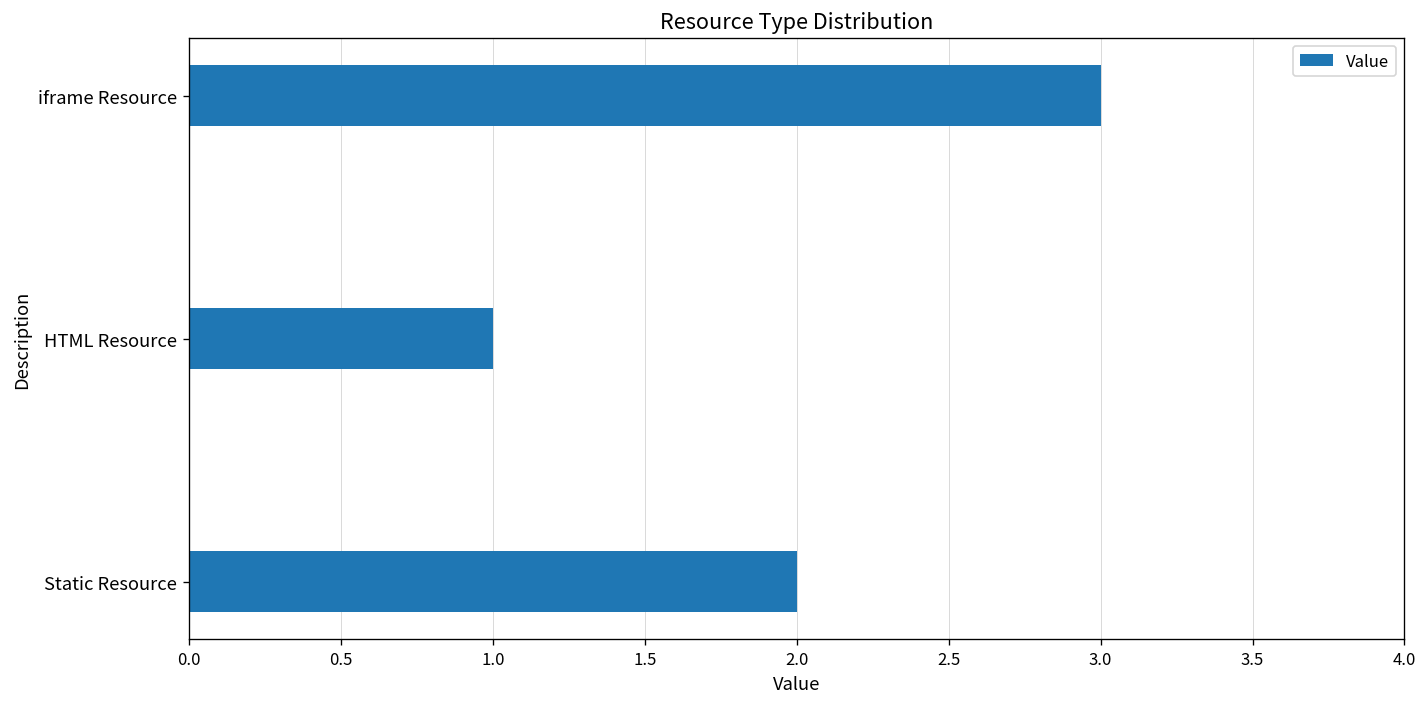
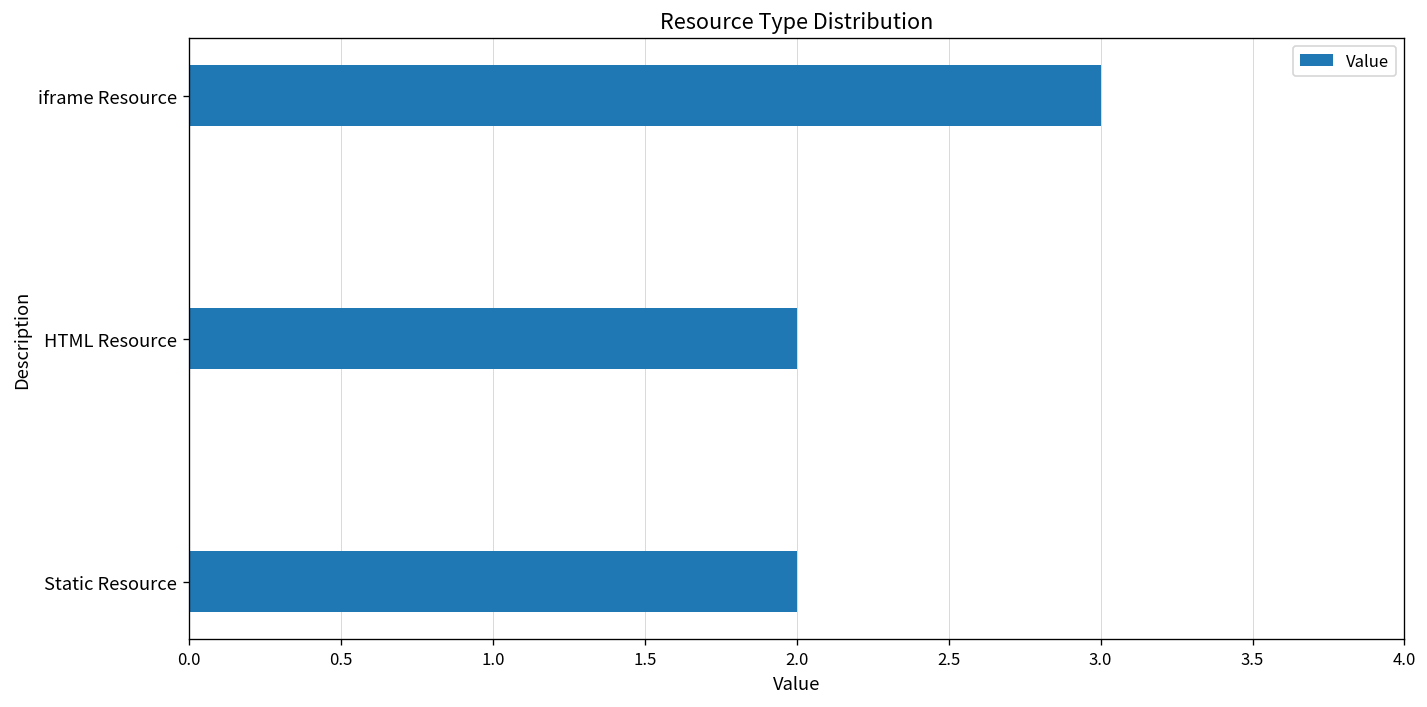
  {
    "iframe Resource": 3,
-   "HTML Resource": 1,
+   "HTML Resource": 2,
    "Static Resource": 2
  }
